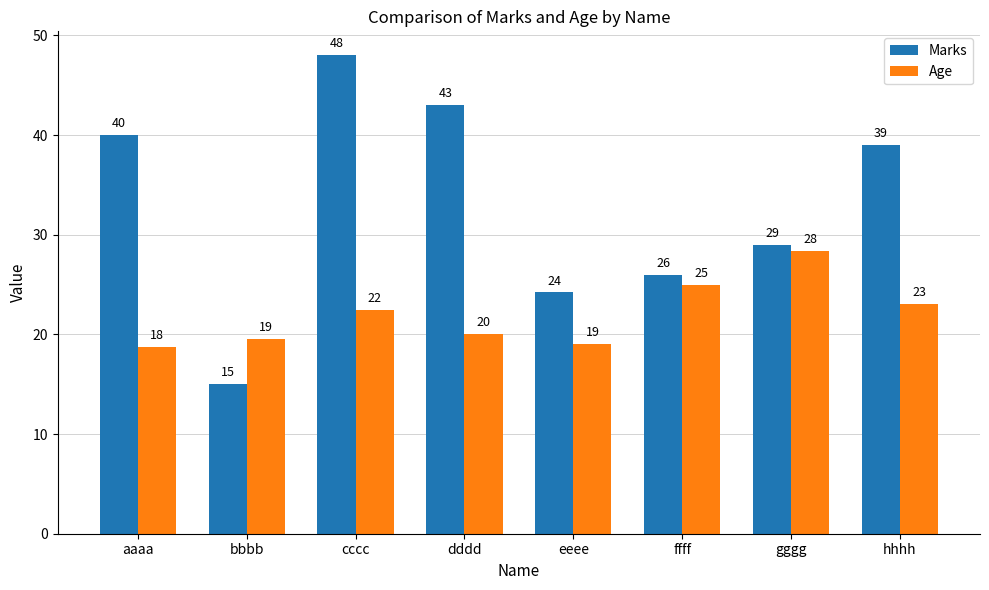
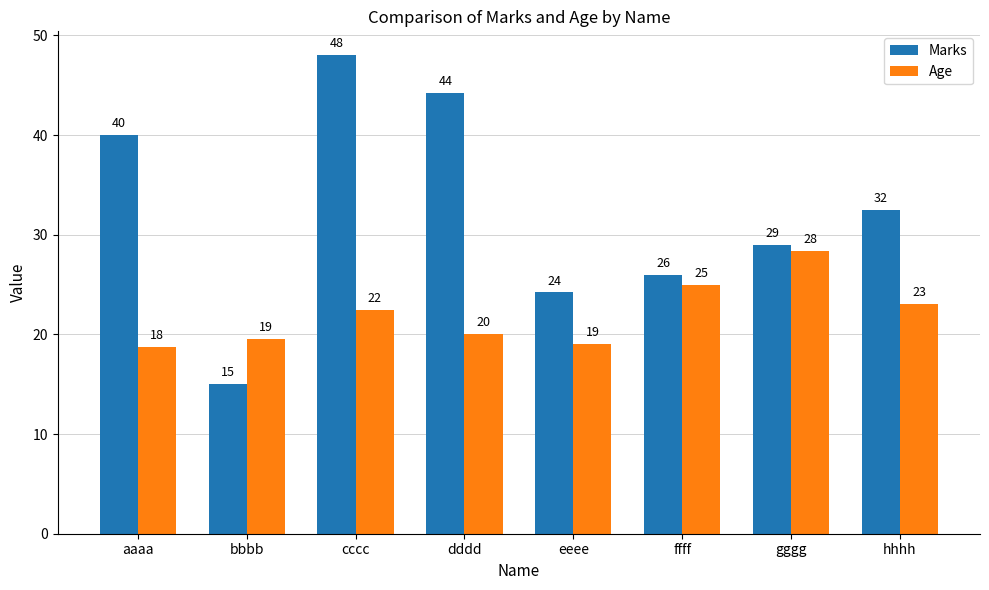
  {
    "Marks": {
      "aaaa": 40,
      "bbbb": 15,
      "cccc": 48,
-     "dddd": 43,
+     "dddd": 44,
      "eeee": 24,
      "ffff": 26,
      "gggg": 29,
-     "hhhh": 39
+     "hhhh": 32
    },
    "Age": {
      "bbbb": 19,
      "cccc": 22,
      "dddd": 20,
      "eeee": 19,
      "ffff": 25,
      "gggg": 28,
      "hhhh": 23
    }
  }
